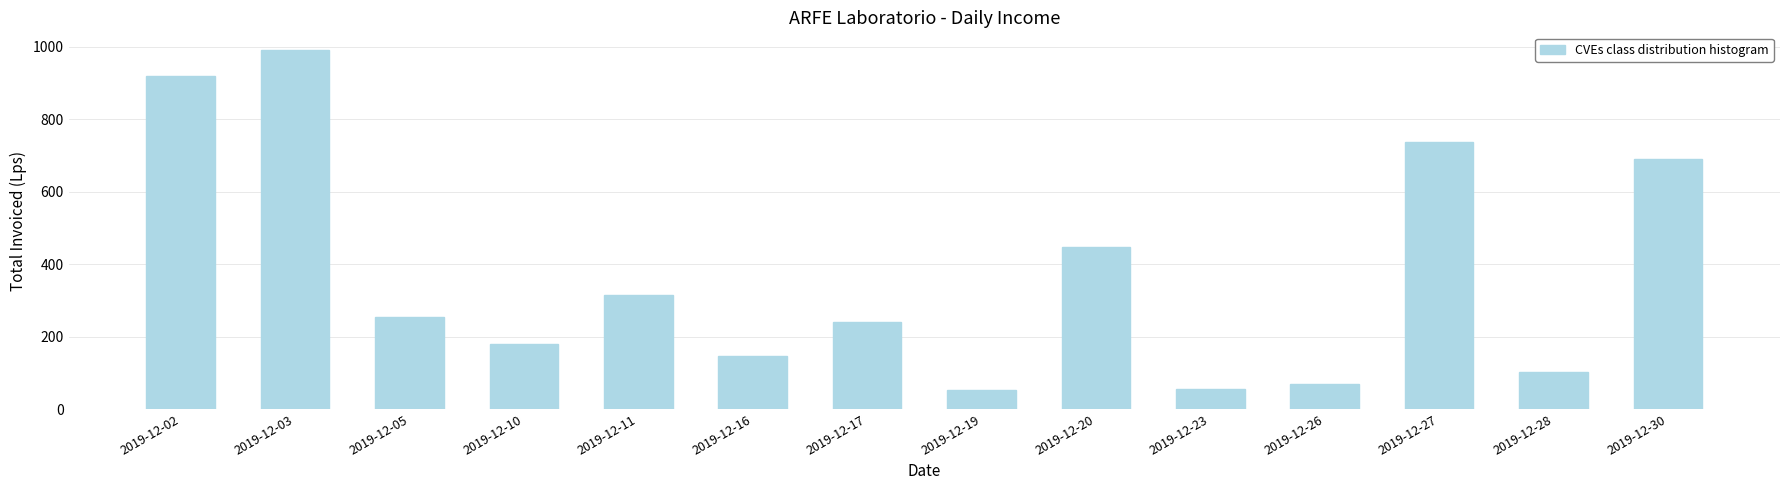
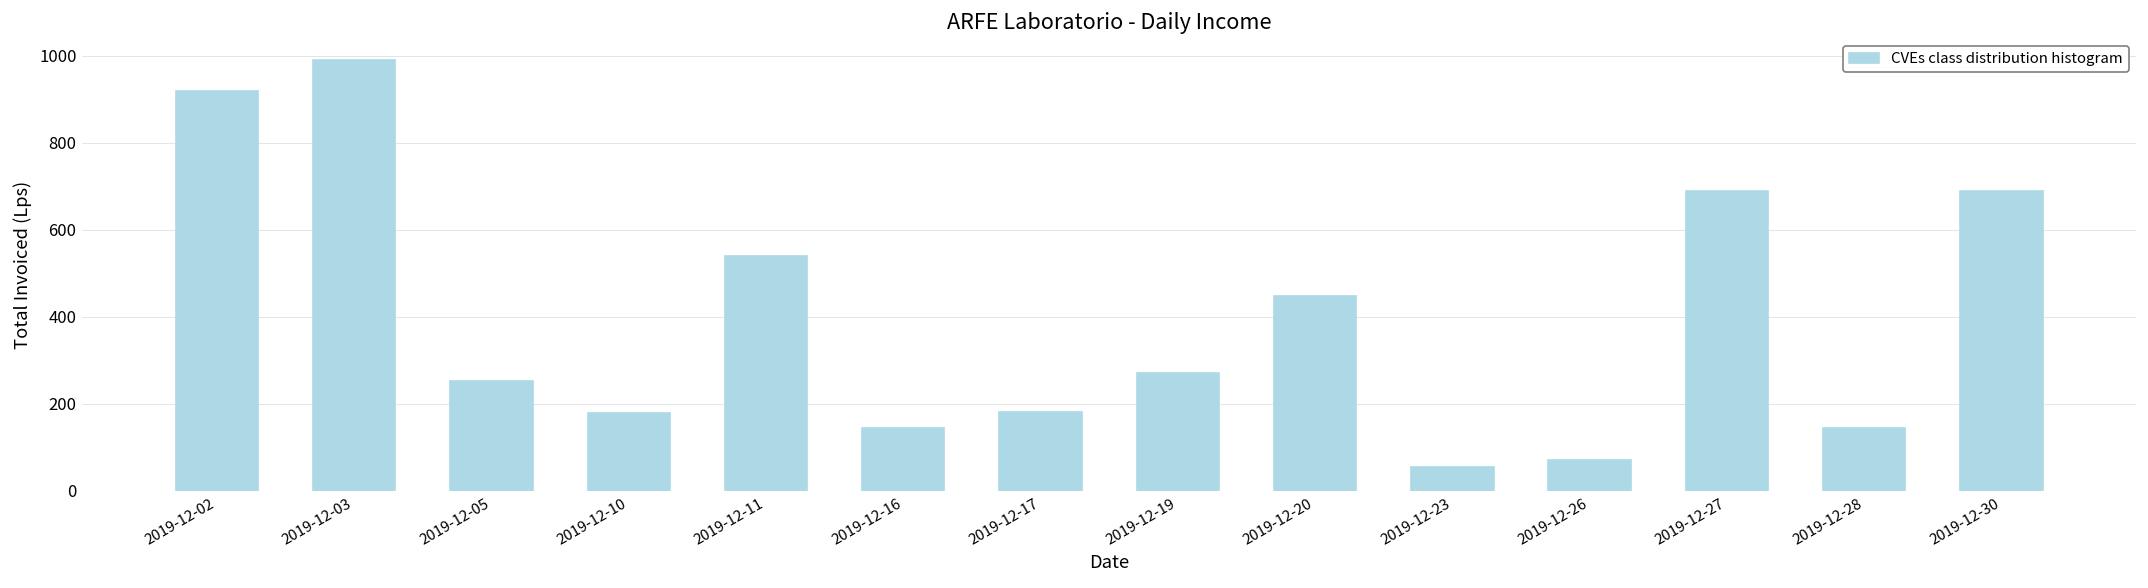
  {
    "2019-12-02": 920,
    "2019-12-03": 990,
    "2019-12-05": 250,
    "2019-12-10": 180,
-   "2019-12-11": 320,
+   "2019-12-11": 540,
    "2019-12-16": 150,
-   "2019-12-17": 240,
-   "2019-12-19": 50,
+   "2019-12-17": 180,
+   "2019-12-19": 270,
    "2019-12-20": 450,
    "2019-12-23": 50,
    "2019-12-26": 70,
-   "2019-12-27": 740,
-   "2019-12-28": 100,
+   "2019-12-27": 690,
+   "2019-12-28": 150,
    "2019-12-30": 690
  }
